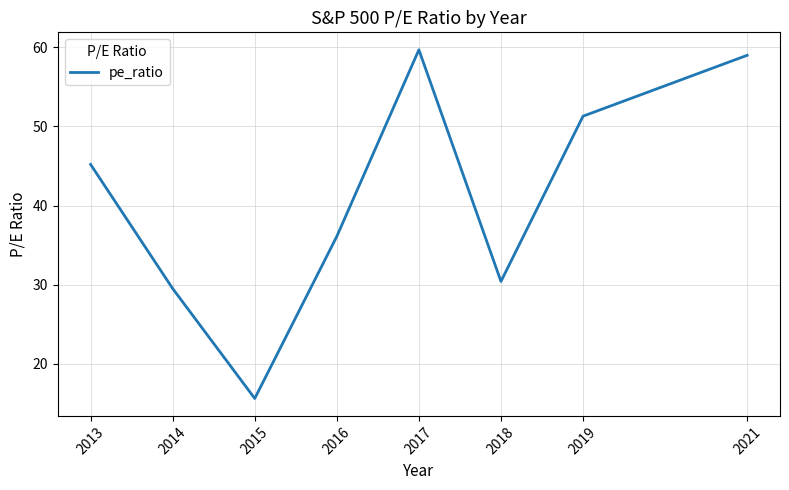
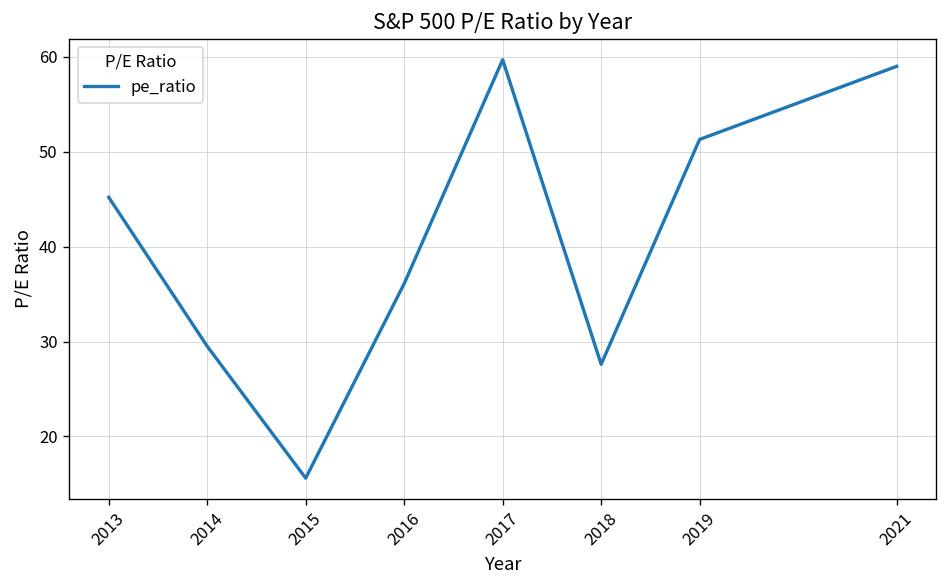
  {
    "2013": 45,
    "2014": 30,
    "2015": 16,
    "2016": 36,
    "2017": 60,
-   "2018": 30,
+   "2018": 28,
    "2019": 51,
    "2021": 59
  }
